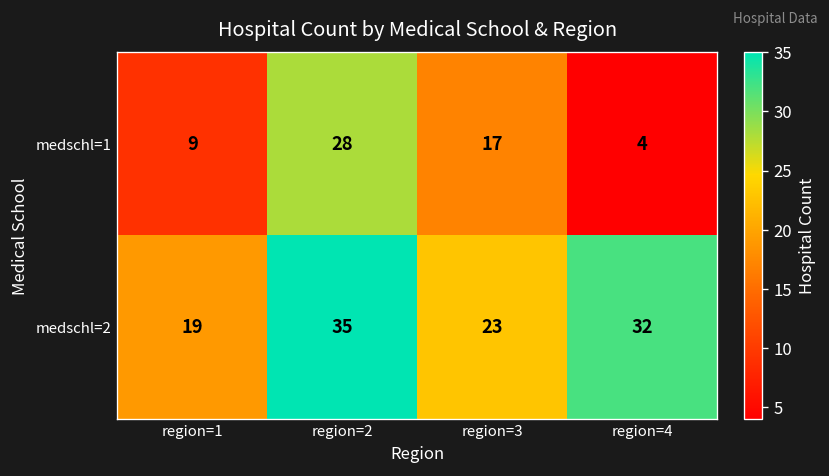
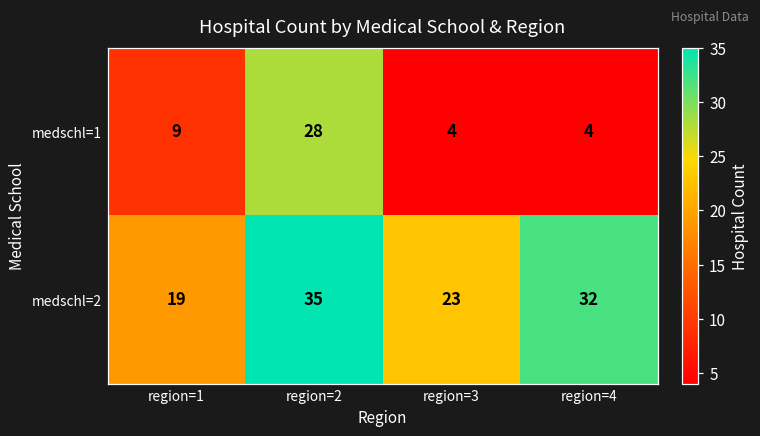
  {
    "medschl=1": {
      "region=1": 9,
      "region=2": 28,
-     "region=3": 17,
+     "region=3": 4,
      "region=4": 4
    },
    "medschl=2": {
      "region=1": 19,
      "region=2": 35,
      "region=3": 23,
      "region=4": 32
    }
  }
